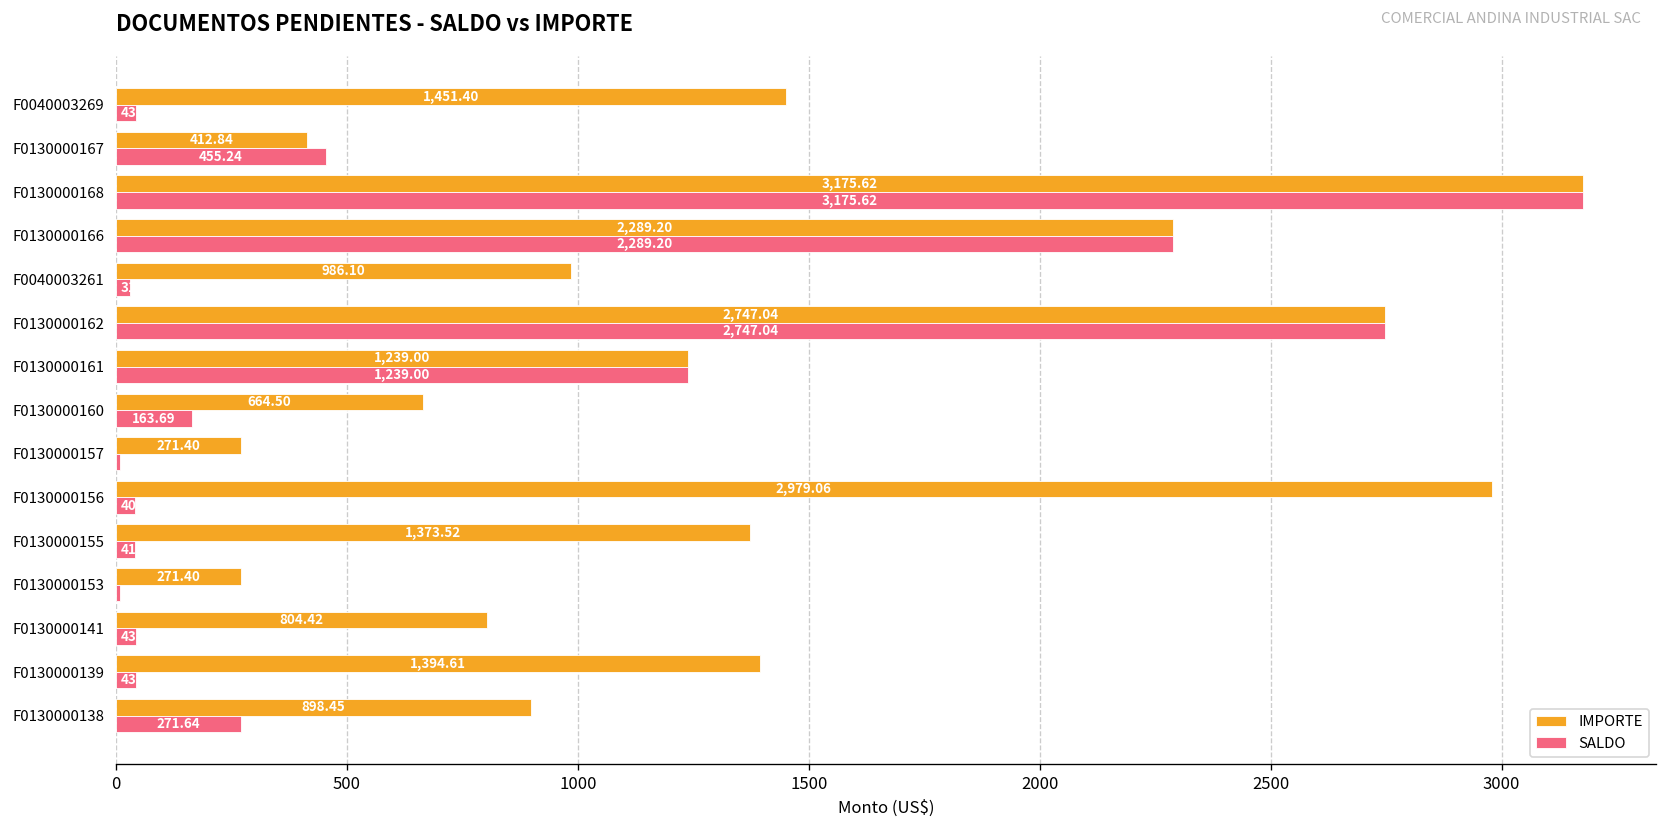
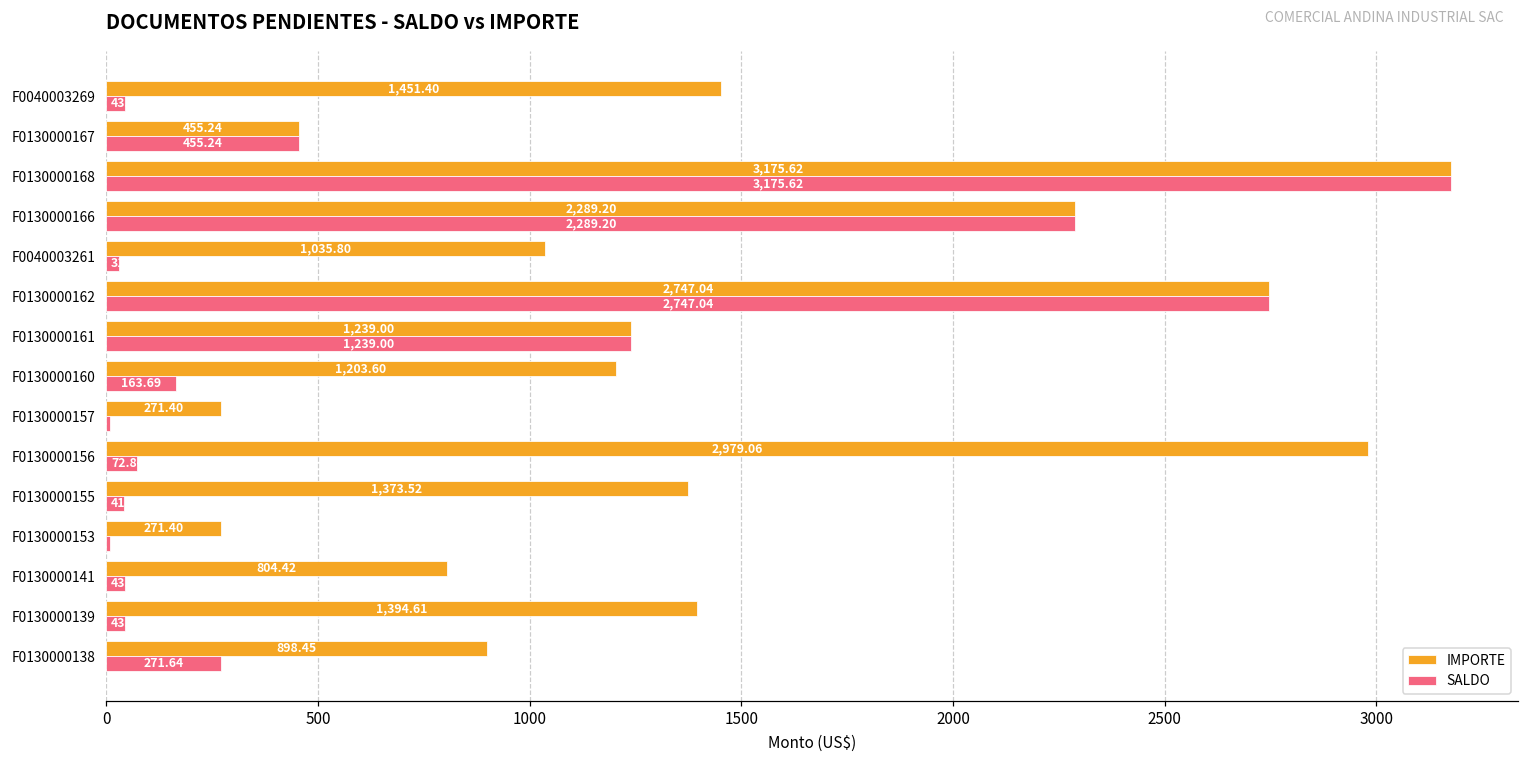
  {
    "IMPORTE": {
      "F0040003269": "1,451.40",
-     "F0130000167": "412.84",
+     "F0130000167": "455.24",
      "F0130000168": "3,175.62",
      "F0130000166": "2,289.20",
-     "F0040003261": "986.10",
+     "F0040003261": "1,035.80",
      "F0130000162": "2,747.04",
      "F0130000161": "1,239.00",
-     "F0130000160": "664.50",
+     "F0130000160": "1,203.60",
      "F0130000157": "271.40",
      "F0130000156": "2,979.06",
      "F0130000155": "1,373.52",
      "F0130000153": "271.40",
      "F0130000141": "804.42",
      "F0130000139": "1,394.61",
      "F0130000138": "898.45"
    },
    "SALDO": {
      "F0040003269": "40",
      "F0040003261": "30",
      "F0130000157": "10",
-     "F0130000156": "40",
+     "F0130000156": "70",
      "F0130000155": "40",
      "F0130000153": "10",
      "F0130000141": "40",
      "F0130000139": "40"
    }
  }
